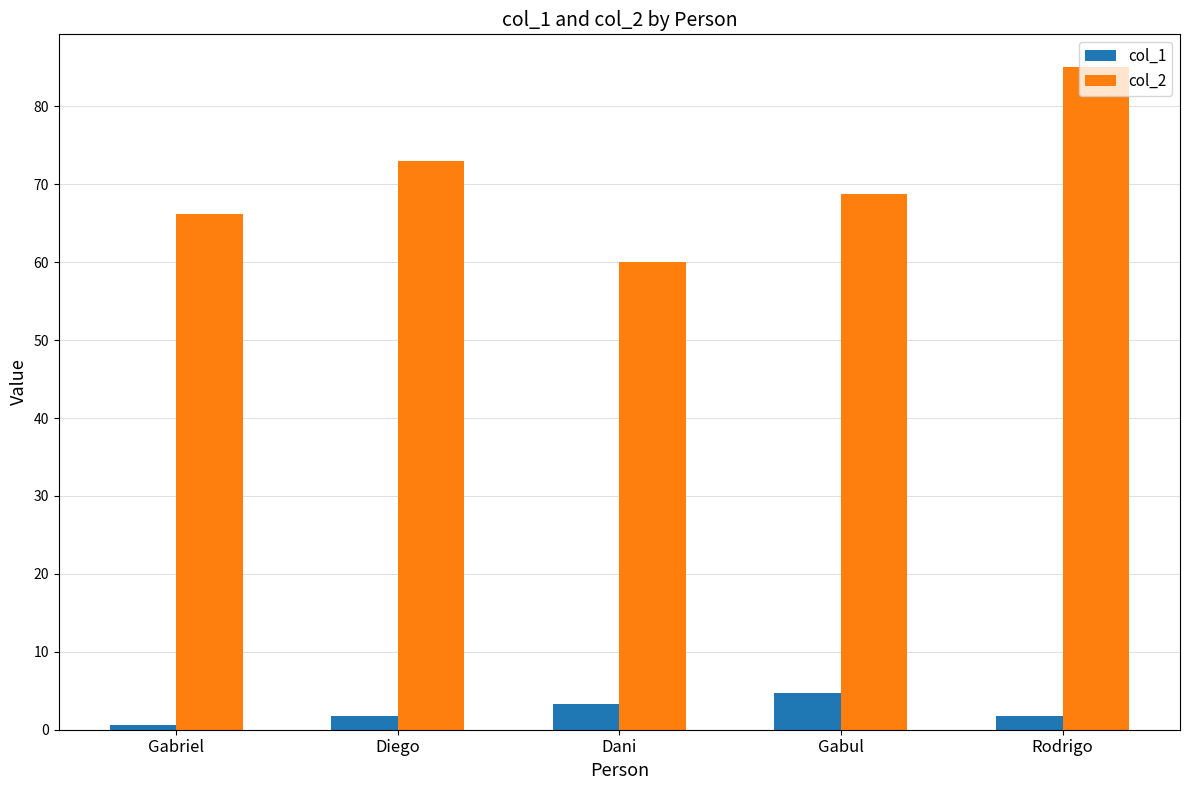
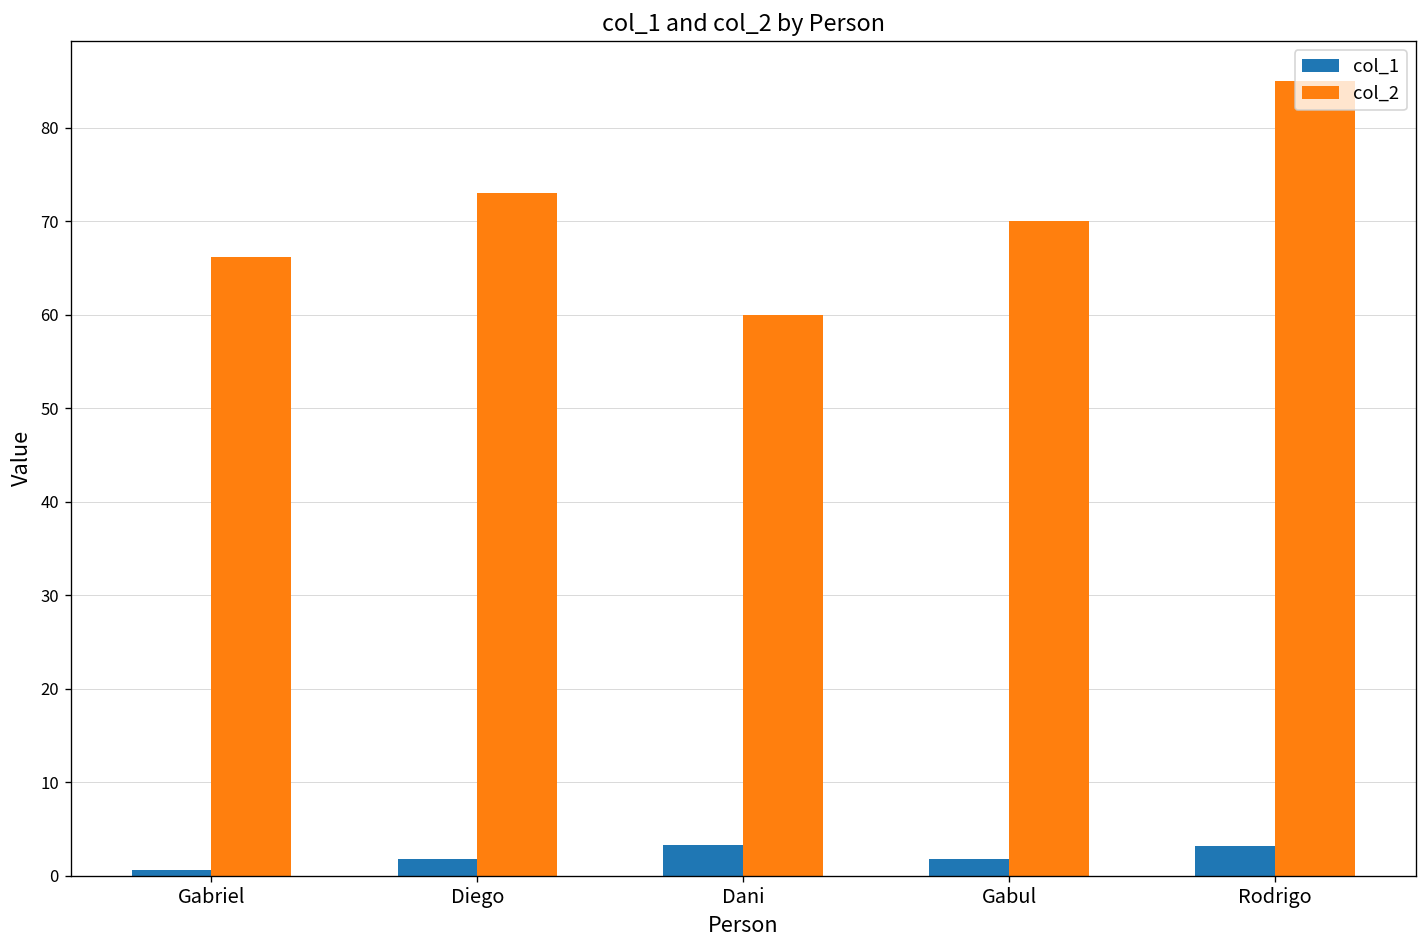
  {
    "col_1": {
      "Gabriel": 1,
      "Diego": 2,
      "Dani": 3,
-     "Gabul": 5,
-     "Rodrigo": 2
+     "Gabul": 2,
+     "Rodrigo": 3
    },
    "col_2": {
      "Gabriel": 66,
      "Diego": 73,
      "Dani": 60,
-     "Gabul": 69
+     "Gabul": 70
    }
  }
